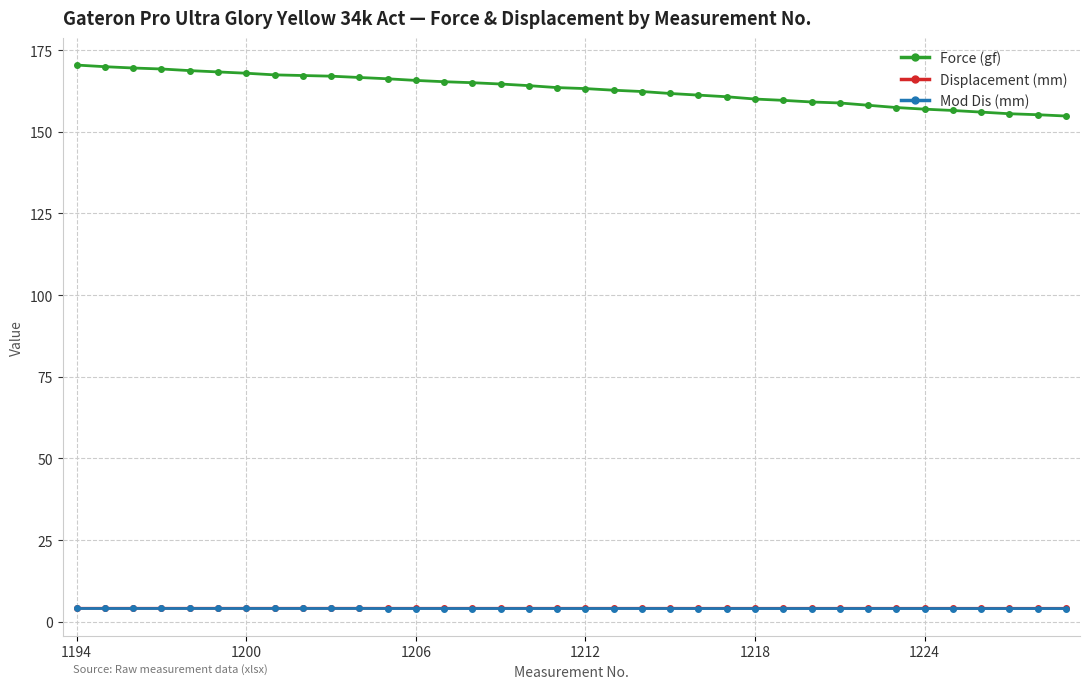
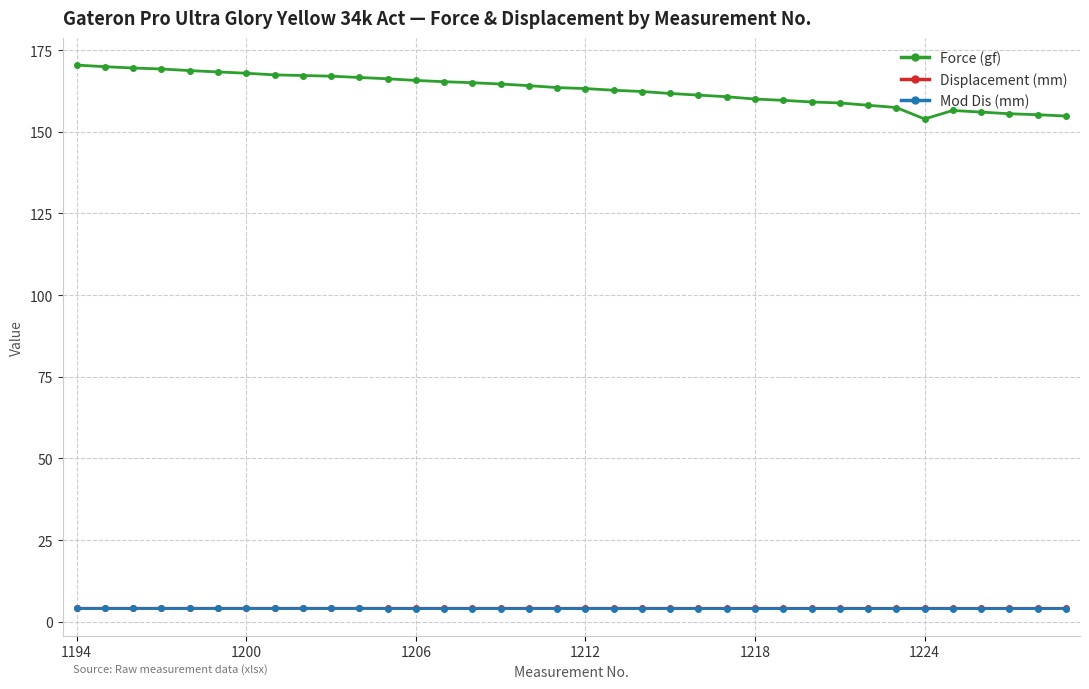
  {
    "Force (gf)": {
      "1194": 170,
      "1200": 168,
      "1206": 166,
      "1212": 163,
      "1218": 160,
-     "1224": 157
+     "1224": 154
    }
  }
